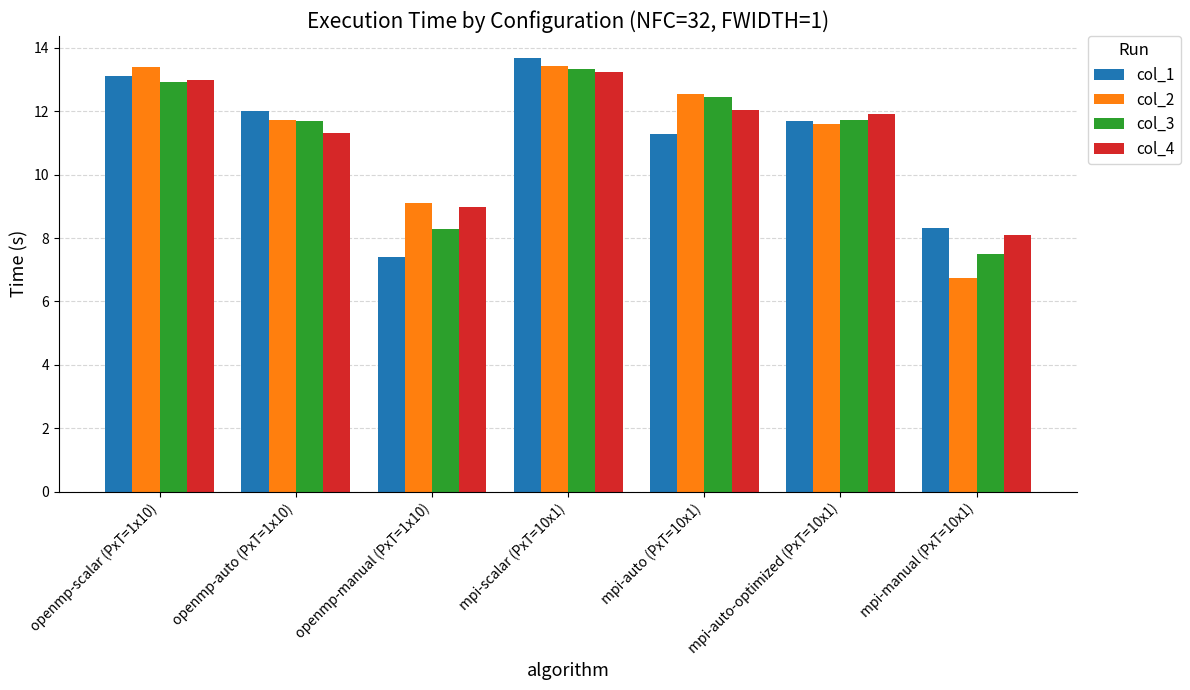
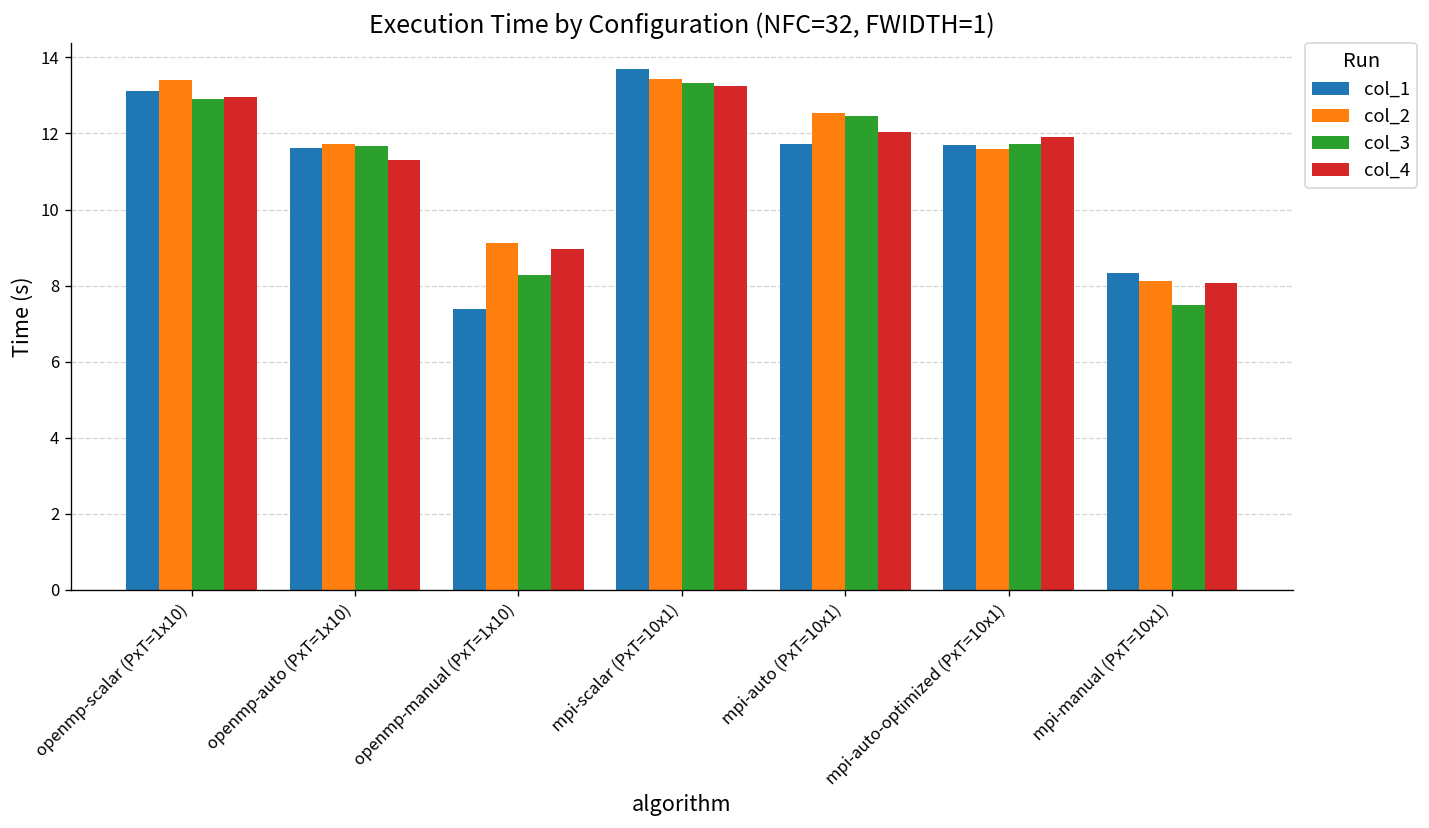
  {
    "col_1": {
      "openmp-scalar (PxT=1x10)": 13.1,
-     "openmp-auto (PxT=1x10)": 12.0,
+     "openmp-auto (PxT=1x10)": 11.6,
      "openmp-manual (PxT=1x10)": 7.4,
      "mpi-scalar (PxT=10x1)": 13.7,
-     "mpi-auto (PxT=10x1)": 11.3,
+     "mpi-auto (PxT=10x1)": 11.7,
      "mpi-auto-optimized (PxT=10x1)": 11.7,
      "mpi-manual (PxT=10x1)": 8.3
    },
    "col_2": {
      "openmp-scalar (PxT=1x10)": 13.4,
      "openmp-auto (PxT=1x10)": 11.7,
      "openmp-manual (PxT=1x10)": 9.1,
      "mpi-scalar (PxT=10x1)": 13.4,
      "mpi-auto (PxT=10x1)": 12.5,
      "mpi-auto-optimized (PxT=10x1)": 11.6,
-     "mpi-manual (PxT=10x1)": 6.7
+     "mpi-manual (PxT=10x1)": 8.1
    },
    "col_3": {
      "openmp-scalar (PxT=1x10)": 12.9,
      "openmp-auto (PxT=1x10)": 11.7,
      "openmp-manual (PxT=1x10)": 8.3,
      "mpi-scalar (PxT=10x1)": 13.3,
      "mpi-auto (PxT=10x1)": 12.5,
      "mpi-auto-optimized (PxT=10x1)": 11.7,
      "mpi-manual (PxT=10x1)": 7.5
    },
    "col_4": {
      "openmp-scalar (PxT=1x10)": 13.0,
      "openmp-auto (PxT=1x10)": 11.3,
      "openmp-manual (PxT=1x10)": 9.0,
      "mpi-scalar (PxT=10x1)": 13.2,
      "mpi-auto (PxT=10x1)": 12.0,
      "mpi-auto-optimized (PxT=10x1)": 11.9,
      "mpi-manual (PxT=10x1)": 8.1
    }
  }
